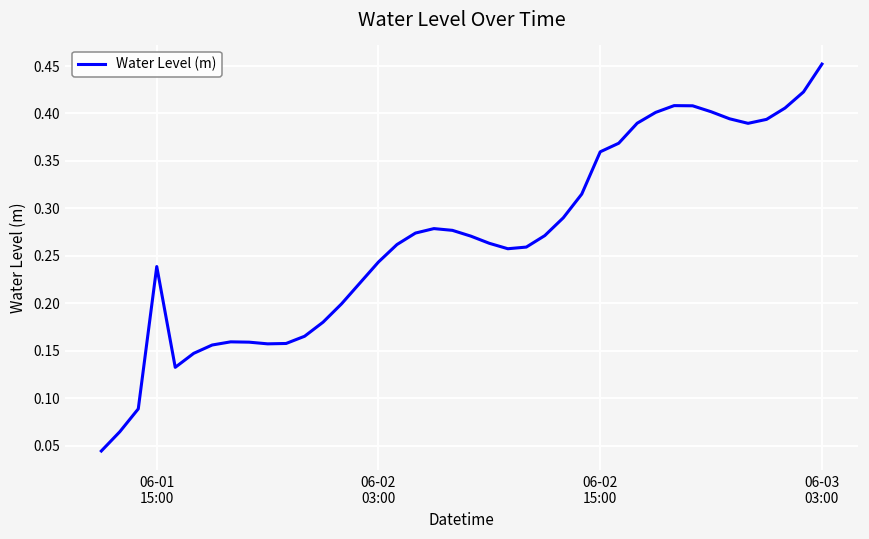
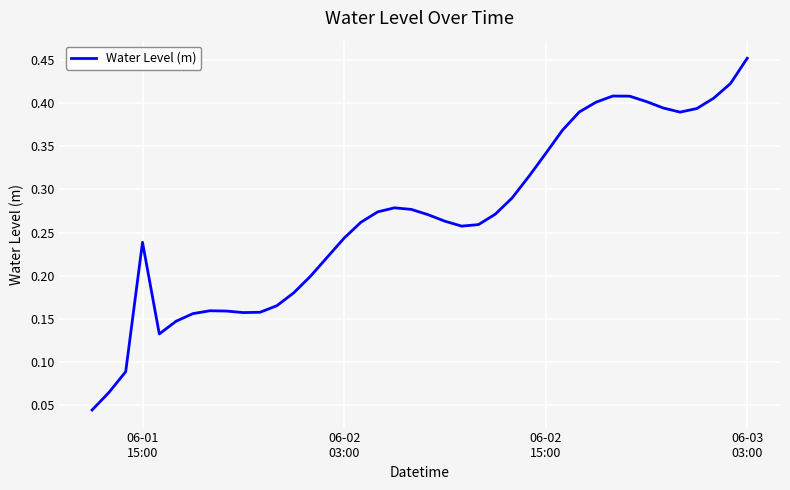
  {
    "06-01 15:00": 0.24,
    "06-02 03:00": 0.24,
-   "06-02 15:00": 0.36,
+   "06-02 15:00": 0.34,
    "06-03 03:00": 0.45
  }
